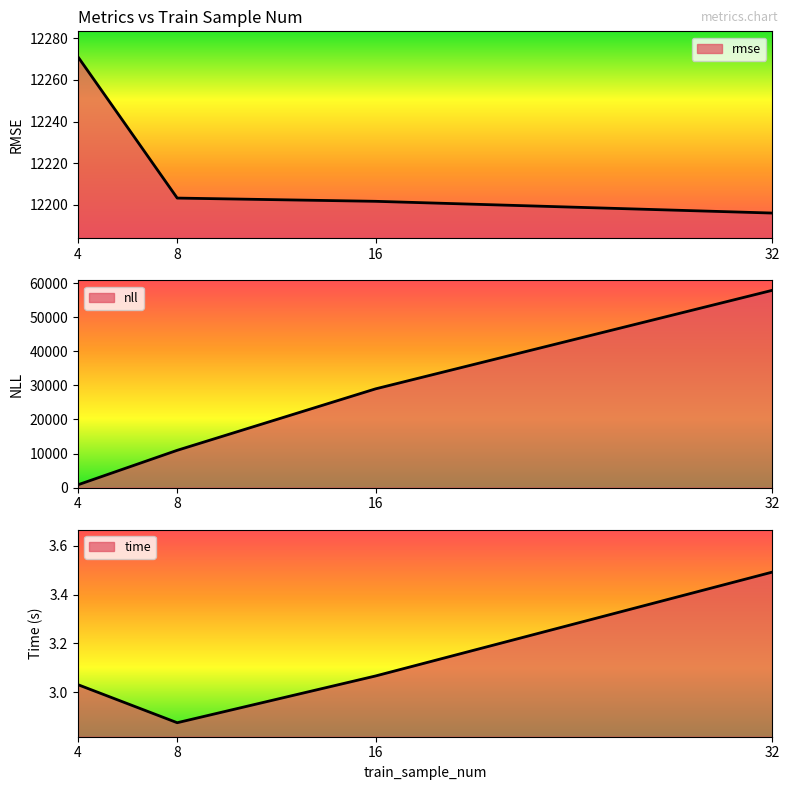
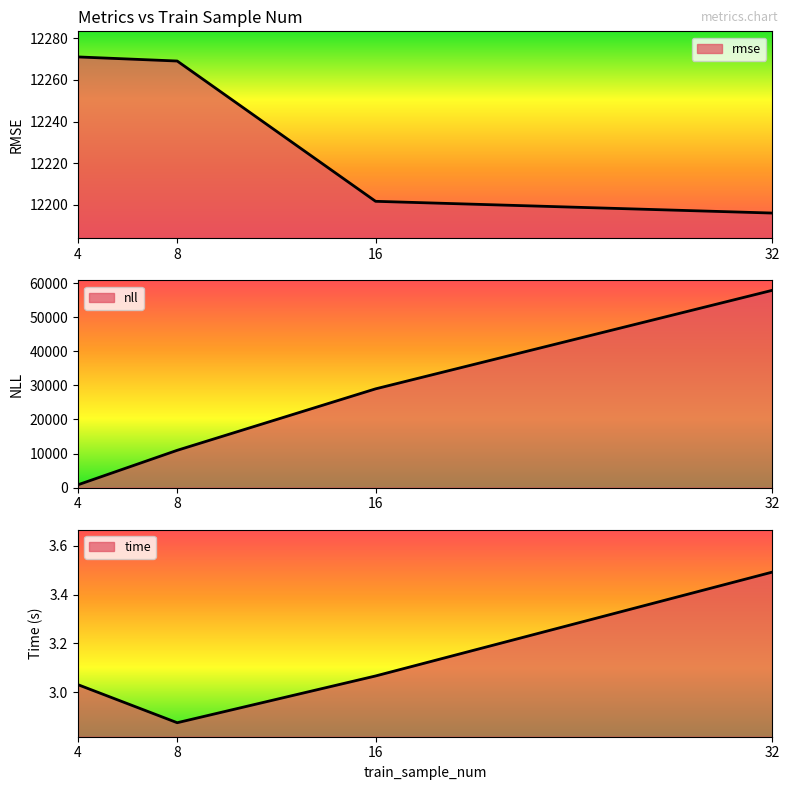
  {
    "Metrics vs Train Sample Num": {
      "4": 12271,
-     "8": 12203,
+     "8": 12269,
      "16": 12202,
      "32": 12196
    }
  }
